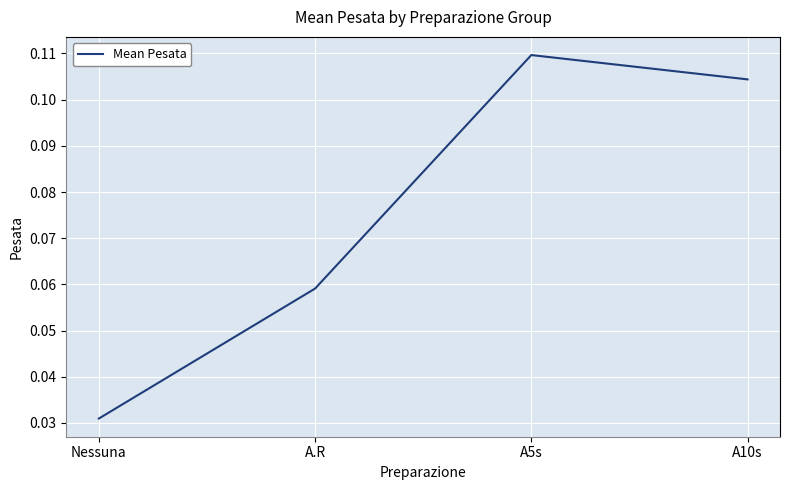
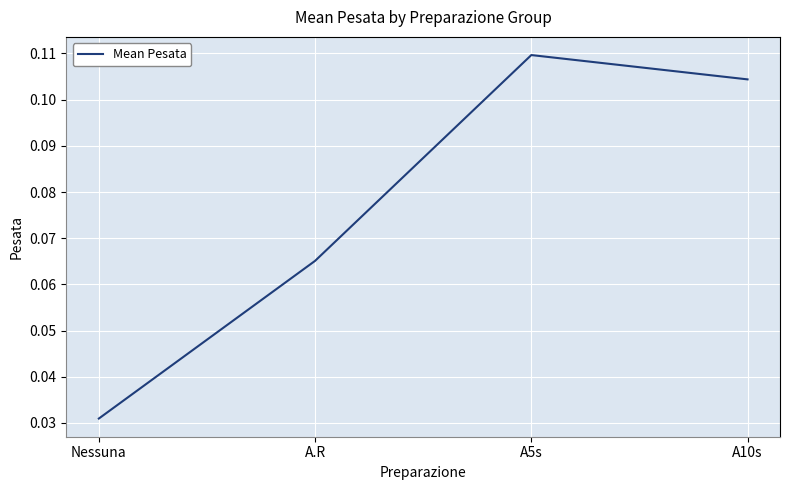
  {
    "Nessuna": 0.031,
-   "A.R": 0.059,
+   "A.R": 0.065,
    "A5s": 0.110,
    "A10s": 0.104
  }
